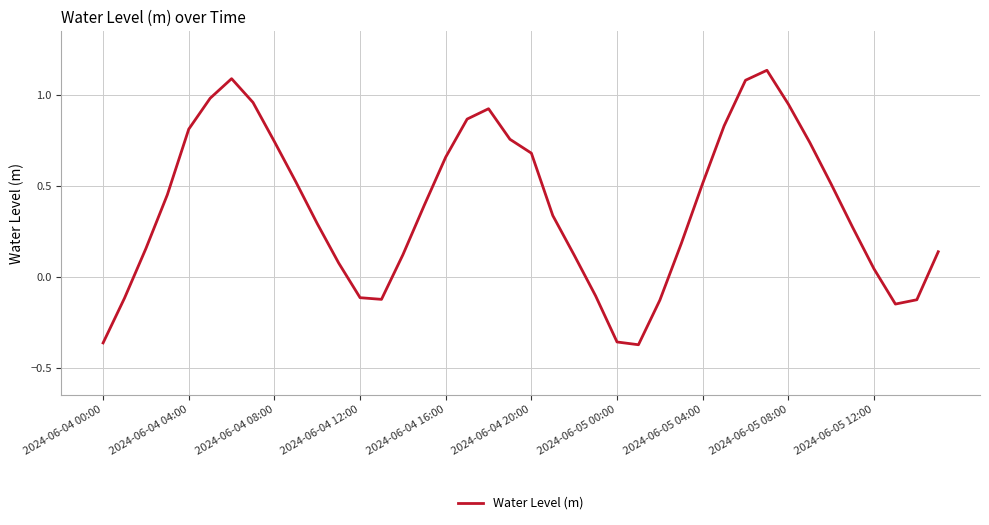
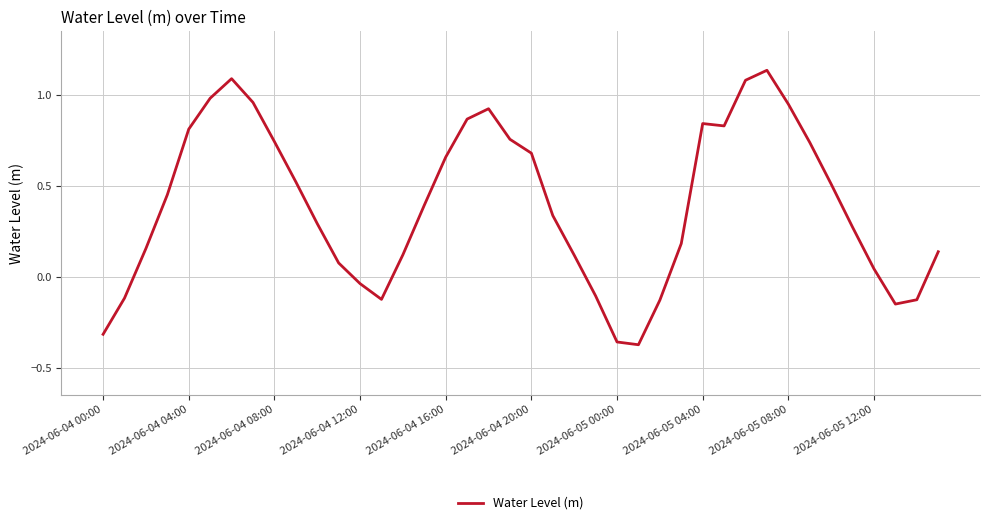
  {
-   "2024-06-04 00:00": -0.36,
+   "2024-06-04 00:00": -0.32,
    "2024-06-04 04:00": 0.81,
    "2024-06-04 08:00": 0.74,
-   "2024-06-04 12:00": -0.12,
+   "2024-06-04 12:00": -0.04,
    "2024-06-04 16:00": 0.66,
    "2024-06-04 20:00": 0.68,
    "2024-06-05 00:00": -0.36,
-   "2024-06-05 04:00": 0.51,
+   "2024-06-05 04:00": 0.84,
    "2024-06-05 08:00": 0.95,
    "2024-06-05 12:00": 0.04
  }
